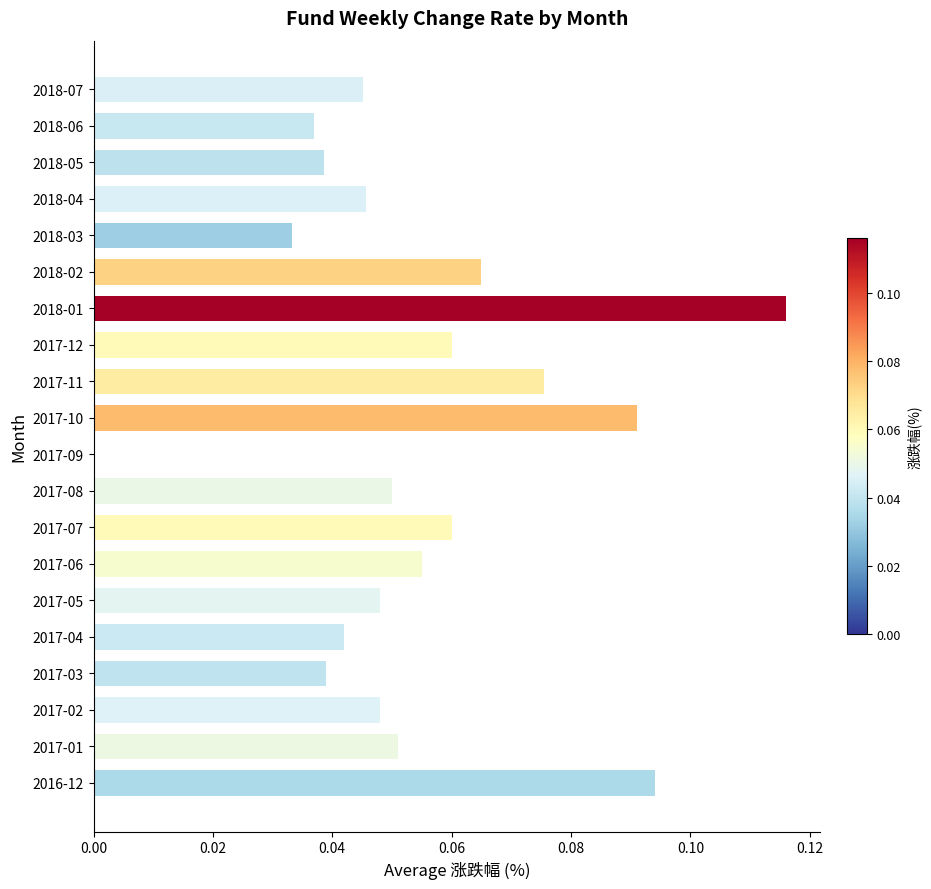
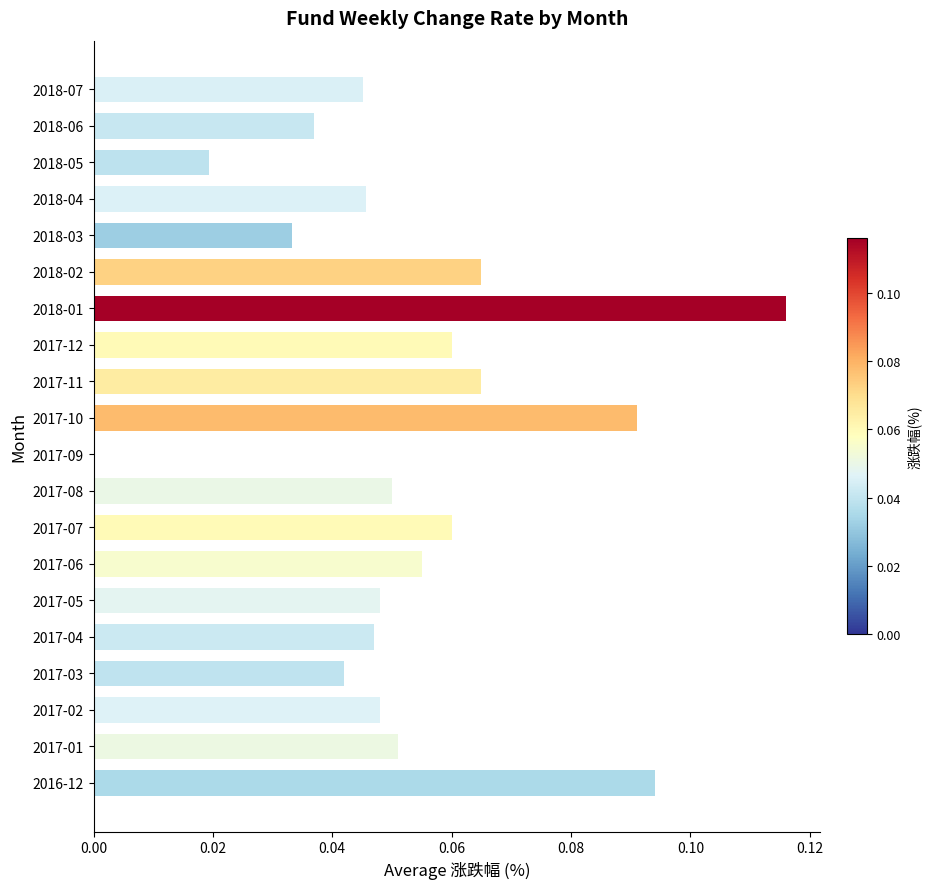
  {
    "2018-07": 0.045,
    "2018-06": 0.037,
-   "2018-05": 0.039,
+   "2018-05": 0.019,
    "2018-04": 0.046,
    "2018-03": 0.033,
    "2018-02": 0.065,
    "2018-01": 0.116,
    "2017-12": 0.060,
-   "2017-11": 0.076,
+   "2017-11": 0.065,
    "2017-10": 0.091,
    "2017-09": 0.000,
    "2017-08": 0.050,
    "2017-07": 0.060,
    "2017-06": 0.055,
    "2017-05": 0.048,
-   "2017-04": 0.042,
-   "2017-03": 0.039,
+   "2017-04": 0.047,
+   "2017-03": 0.042,
    "2017-02": 0.048,
    "2017-01": 0.051,
    "2016-12": 0.094
  }
